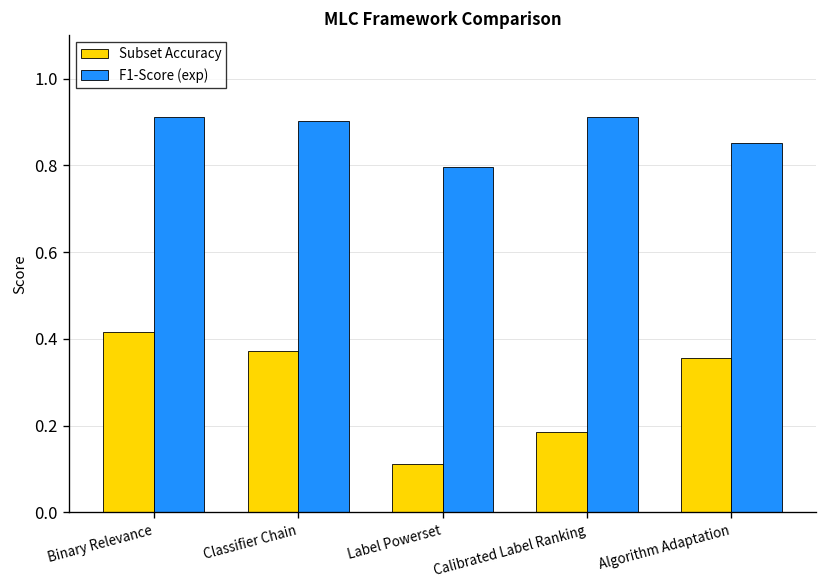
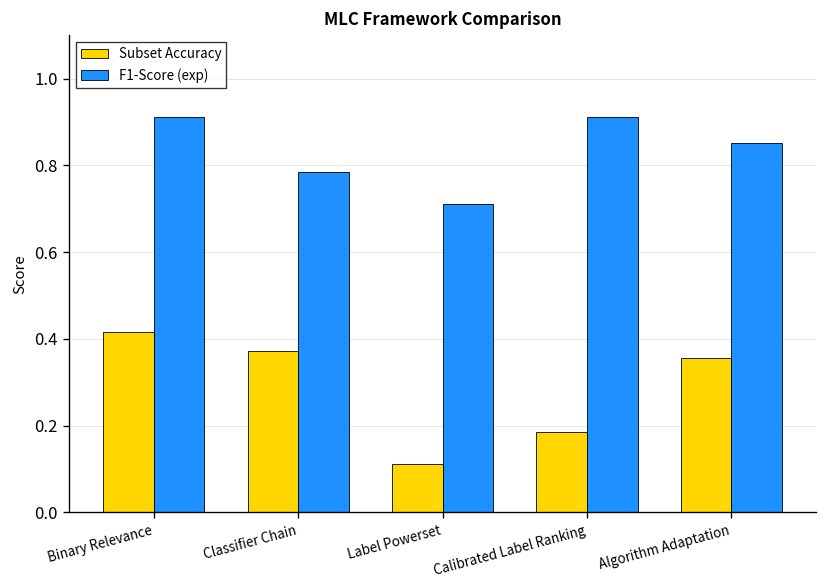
  {
    "Subset Accuracy": {
      "Binary Relevance": 0.42,
      "Classifier Chain": 0.37,
      "Label Powerset": 0.11,
      "Calibrated Label Ranking": 0.19,
      "Algorithm Adaptation": 0.36
    },
    "F1-Score (exp)": {
      "Binary Relevance": 0.91,
-     "Classifier Chain": 0.90,
-     "Label Powerset": 0.80,
+     "Classifier Chain": 0.78,
+     "Label Powerset": 0.71,
      "Calibrated Label Ranking": 0.91,
      "Algorithm Adaptation": 0.85
    }
  }
